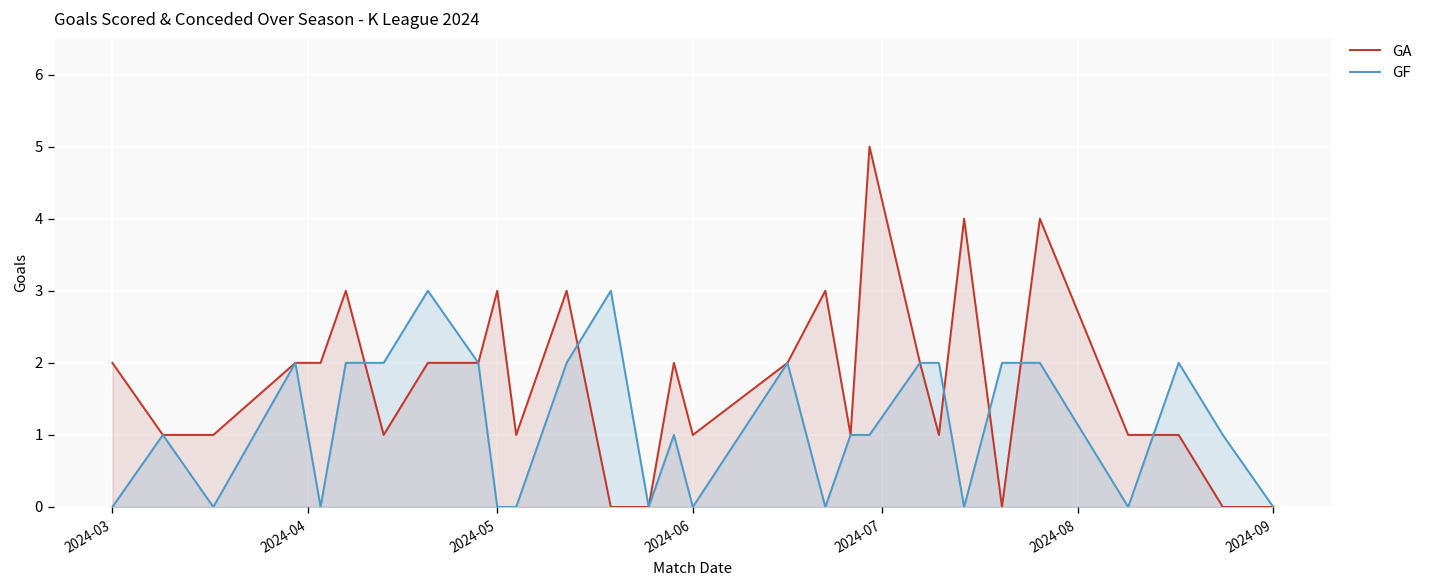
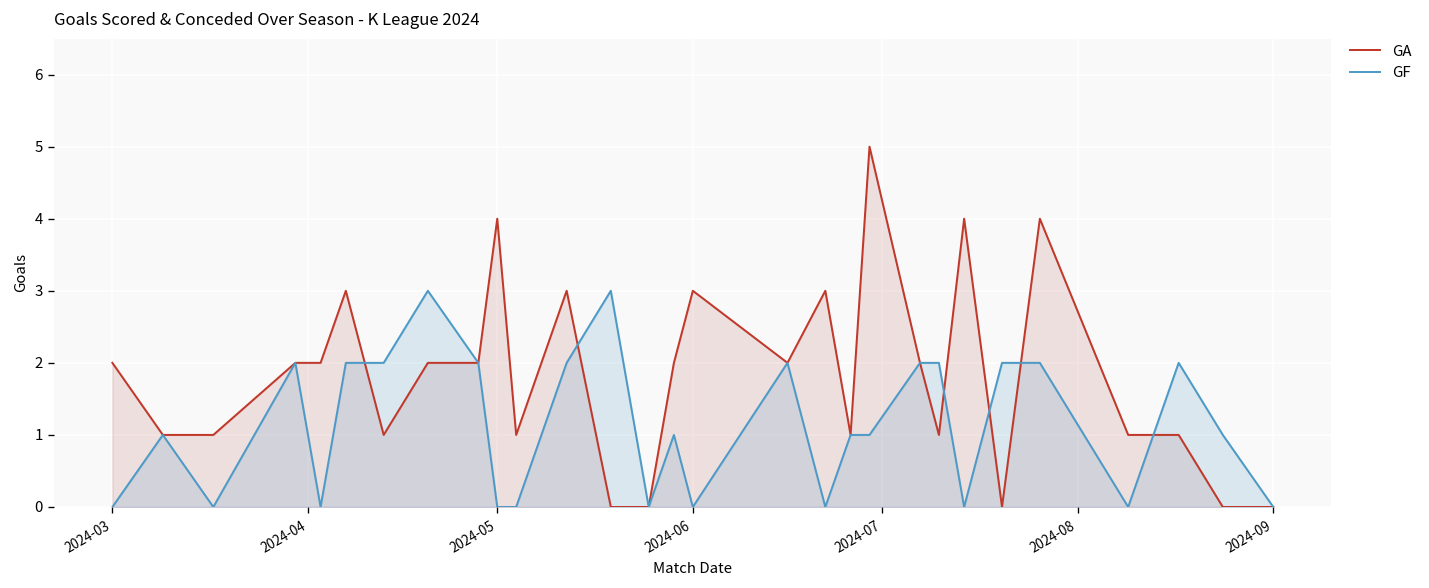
  {
    "GA": {
      "2024-03": 2,
-     "2024-05": 3,
-     "2024-06": 1
+     "2024-05": 4,
+     "2024-06": 3
    },
    "GF": {
      "2024-03": 0,
      "2024-05": 0,
      "2024-06": 0
    }
  }
